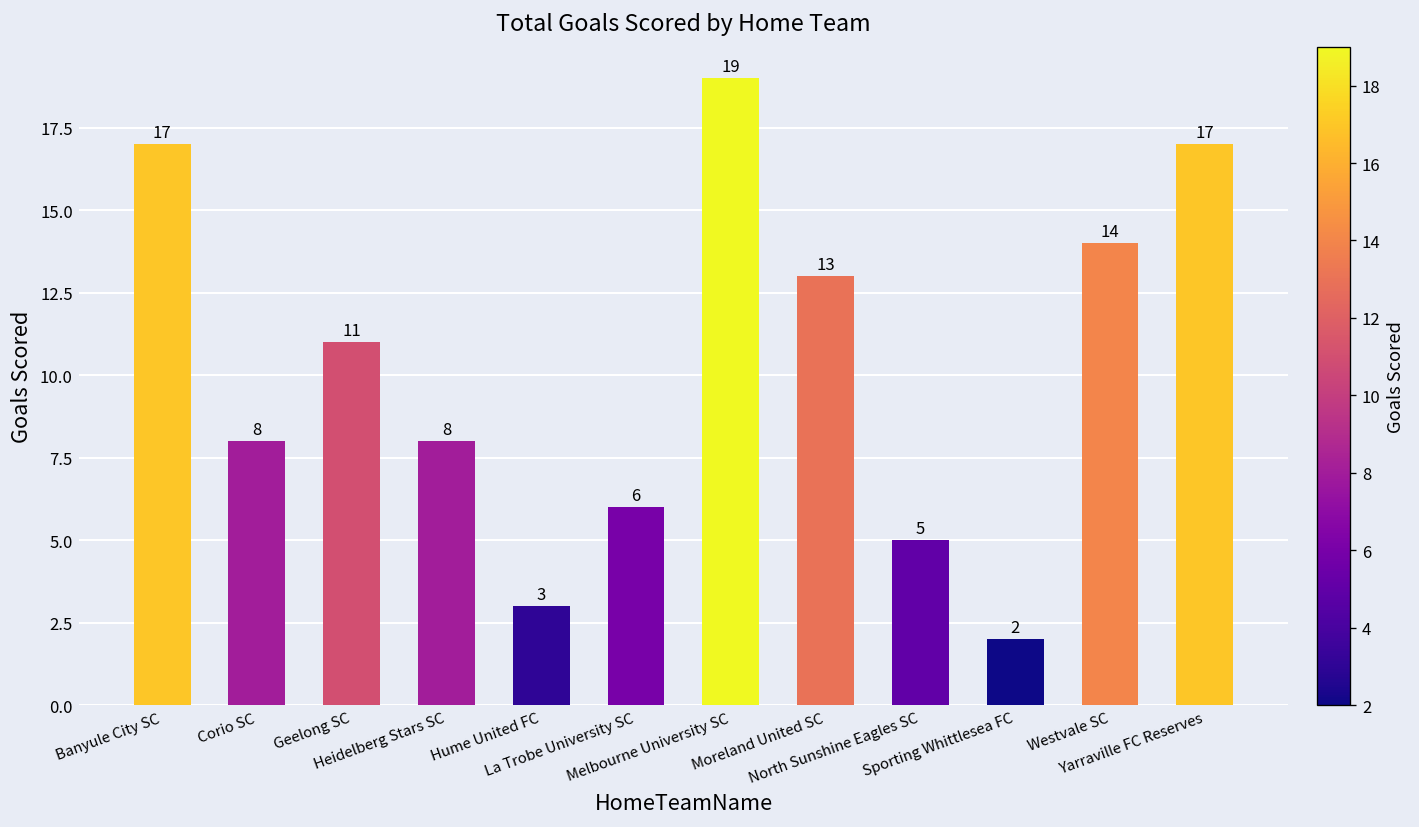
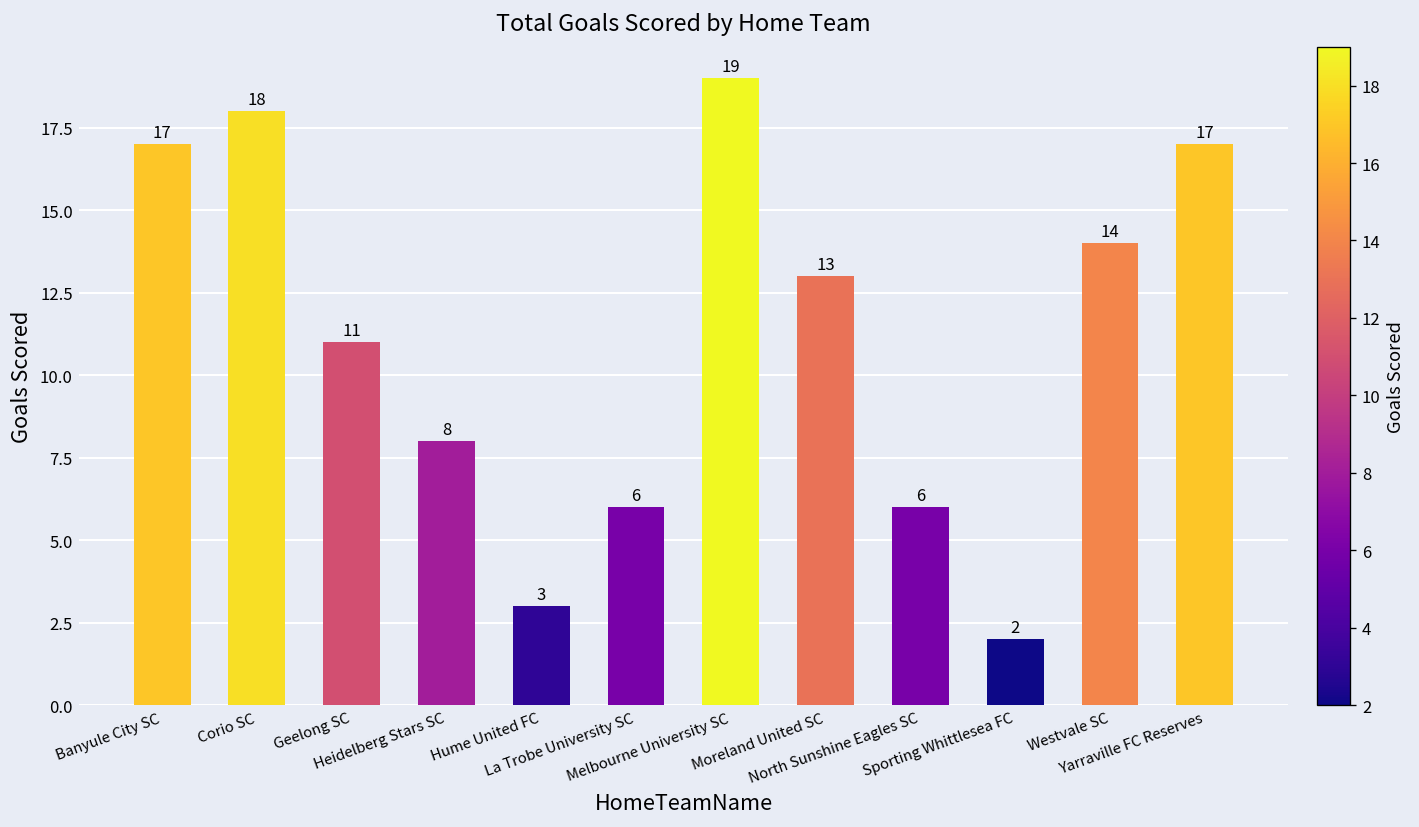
  {
    "Banyule City SC": 17,
-   "Corio SC": 8,
+   "Corio SC": 18,
    "Geelong SC": 11,
    "Heidelberg Stars SC": 8,
    "Hume United FC": 3,
    "La Trobe University SC": 6,
    "Melbourne University SC": 19,
    "Moreland United SC": 13,
-   "North Sunshine Eagles SC": 5,
+   "North Sunshine Eagles SC": 6,
    "Sporting Whittlesea FC": 2,
    "Westvale SC": 14,
    "Yarraville FC Reserves": 17
  }
